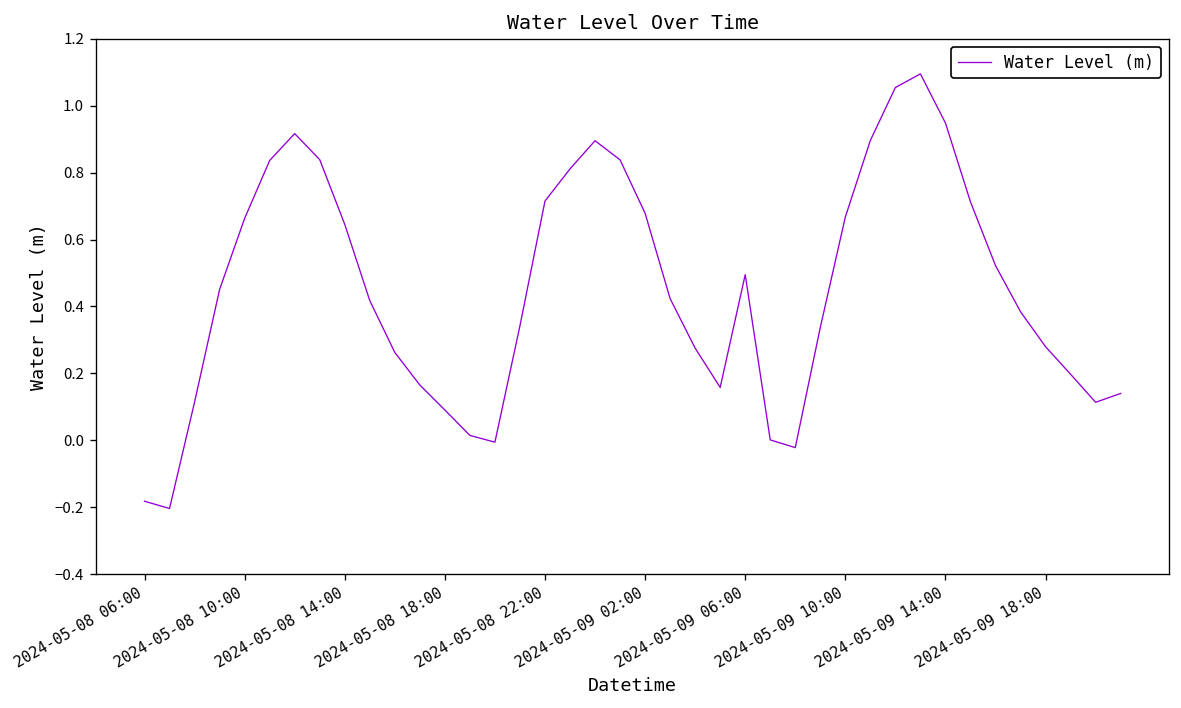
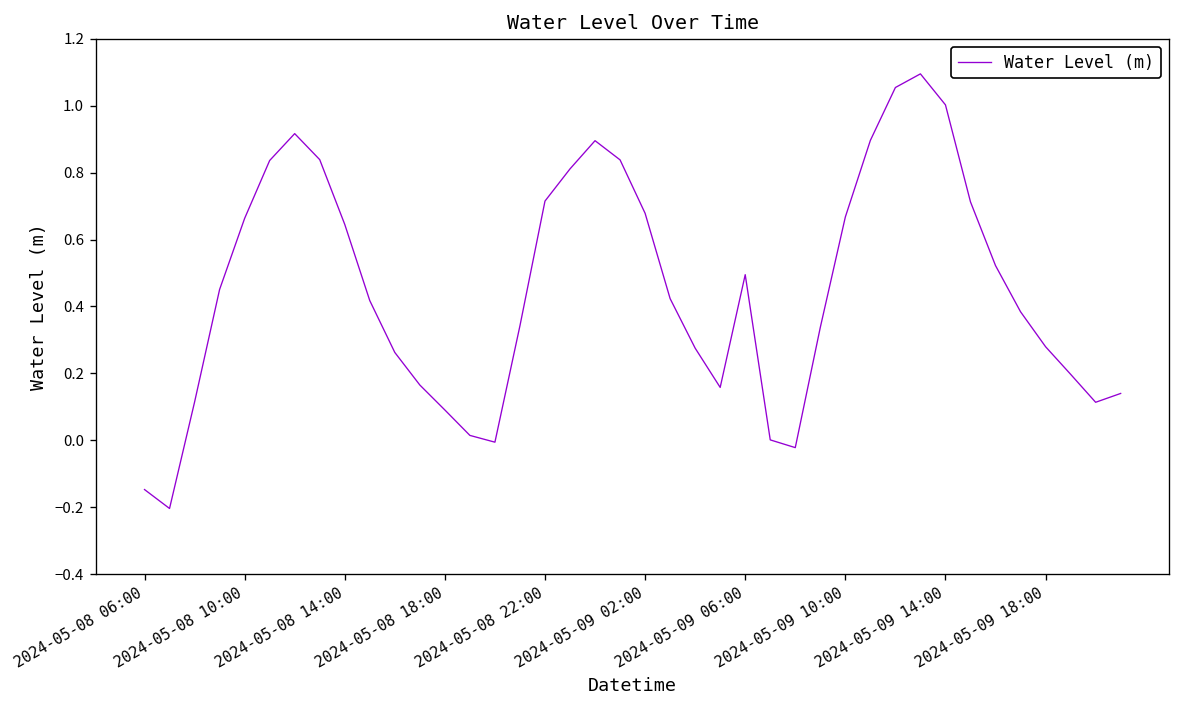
  {
-   "2024-05-08 06:00": -0.18,
+   "2024-05-08 06:00": -0.15,
    "2024-05-08 10:00": 0.66,
    "2024-05-08 14:00": 0.65,
    "2024-05-08 18:00": 0.09,
    "2024-05-08 22:00": 0.71,
    "2024-05-09 02:00": 0.68,
    "2024-05-09 06:00": 0.50,
    "2024-05-09 10:00": 0.67,
-   "2024-05-09 14:00": 0.95,
+   "2024-05-09 14:00": 1.00,
    "2024-05-09 18:00": 0.28
  }
